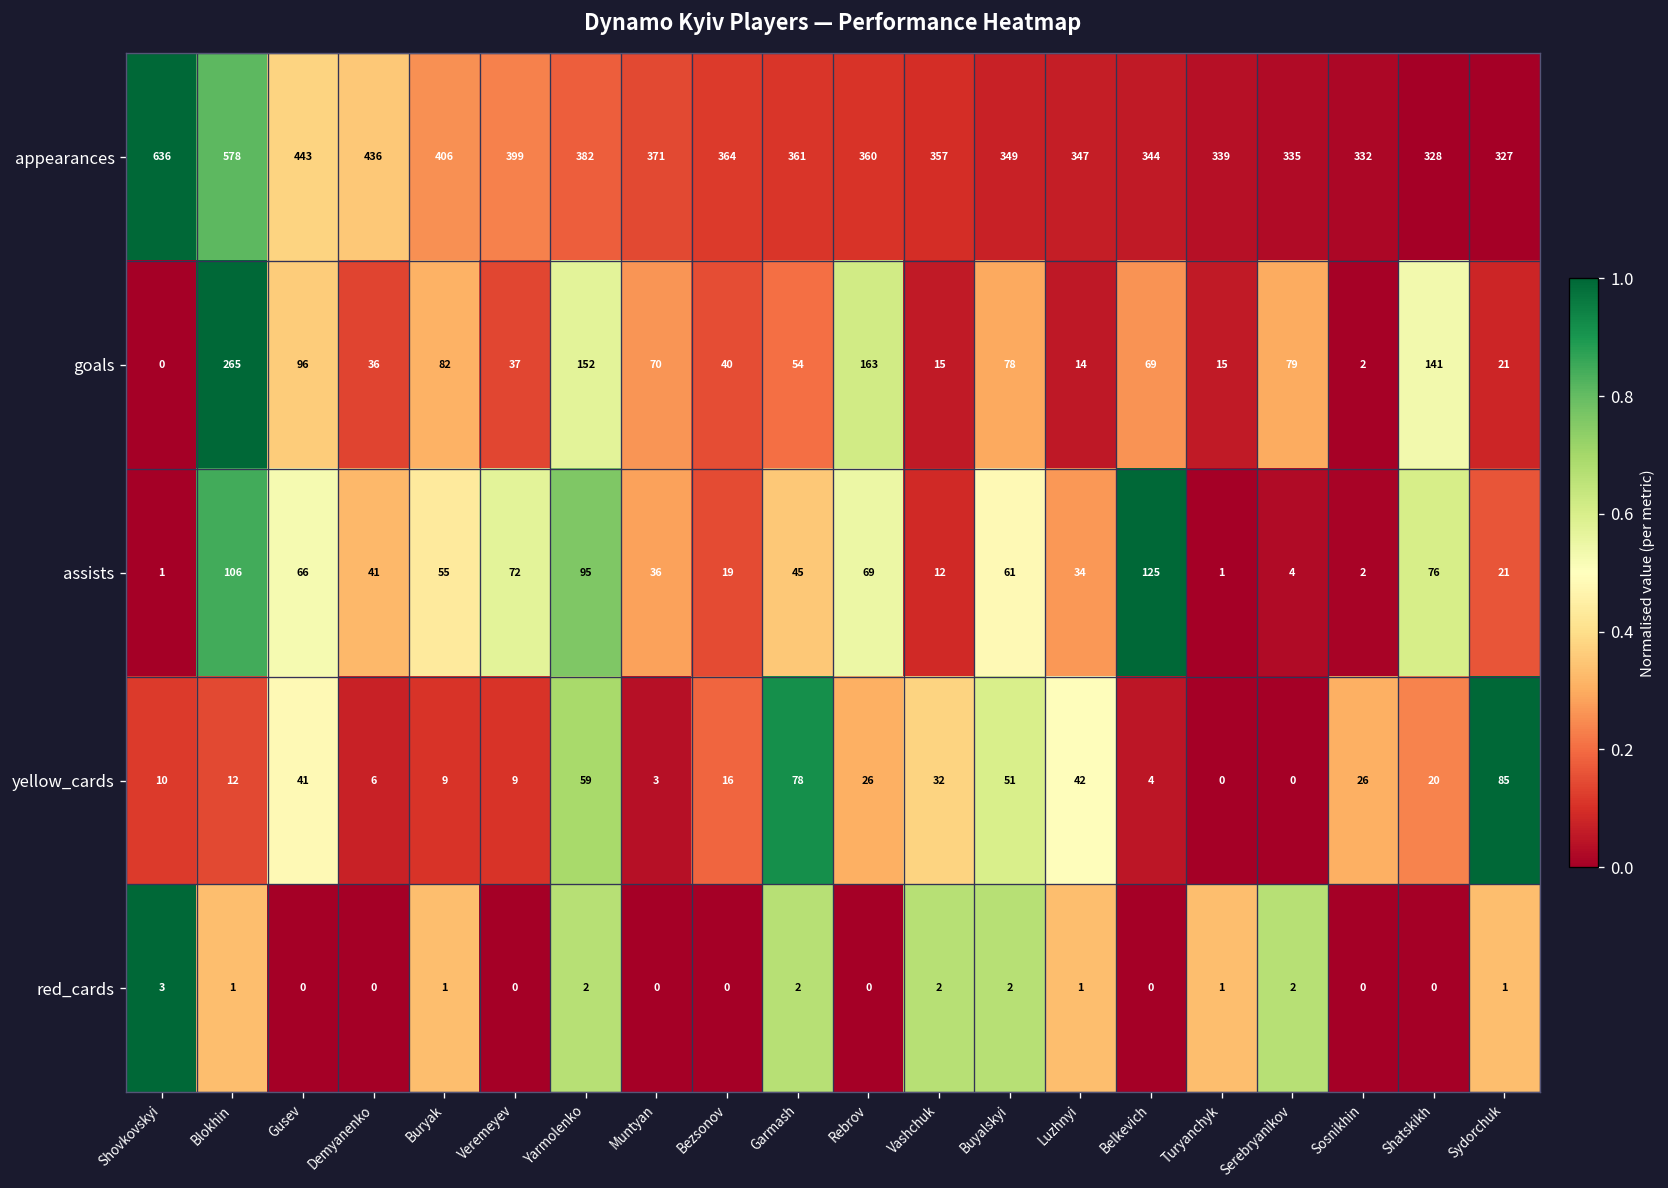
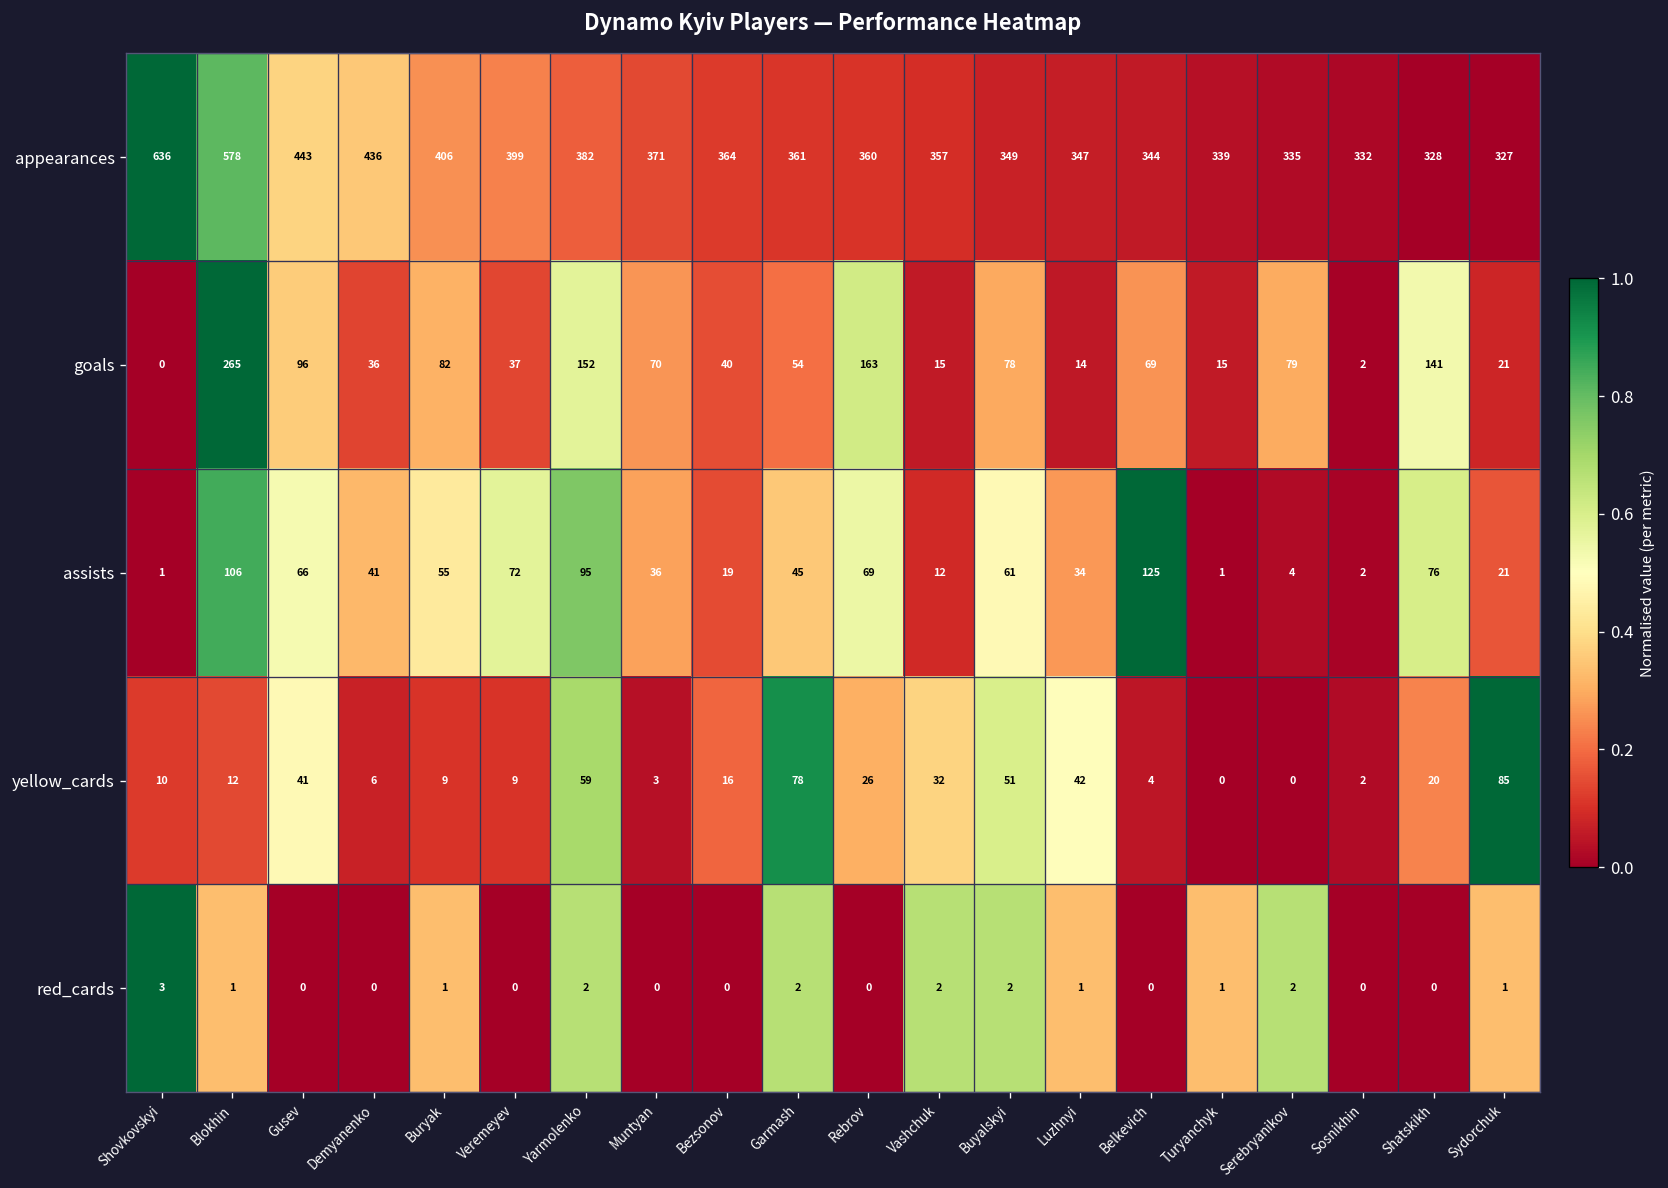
  {
    "appearances": {
      "Shovkovskyi": 636,
      "Blokhin": 578,
      "Gusev": 443,
      "Demyanenko": 436,
      "Buryak": 406,
      "Veremeyev": 399,
      "Yarmolenko": 382,
      "Muntyan": 371,
      "Bezsonov": 364,
      "Garmash": 361,
      "Rebrov": 360,
      "Vashchuk": 357,
      "Buyalskyi": 349,
      "Luzhnyi": 347,
      "Belkevich": 344,
      "Turyanchyk": 339,
      "Serebryanikov": 335,
      "Sosnikhin": 332,
      "Shatskikh": 328,
      "Sydorchuk": 327
    },
    "goals": {
      "Shovkovskyi": 0,
      "Blokhin": 265,
      "Gusev": 96,
      "Demyanenko": 36,
      "Buryak": 82,
      "Veremeyev": 37,
      "Yarmolenko": 152,
      "Muntyan": 70,
      "Bezsonov": 40,
      "Garmash": 54,
      "Rebrov": 163,
      "Vashchuk": 15,
      "Buyalskyi": 78,
      "Luzhnyi": 14,
      "Belkevich": 69,
      "Turyanchyk": 15,
      "Serebryanikov": 79,
      "Sosnikhin": 2,
      "Shatskikh": 141,
      "Sydorchuk": 21
    },
    "assists": {
      "Shovkovskyi": 1,
      "Blokhin": 106,
      "Gusev": 66,
      "Demyanenko": 41,
      "Buryak": 55,
      "Veremeyev": 72,
      "Yarmolenko": 95,
      "Muntyan": 36,
      "Bezsonov": 19,
      "Garmash": 45,
      "Rebrov": 69,
      "Vashchuk": 12,
      "Buyalskyi": 61,
      "Luzhnyi": 34,
      "Belkevich": 125,
      "Turyanchyk": 1,
      "Serebryanikov": 4,
      "Sosnikhin": 2,
      "Shatskikh": 76,
      "Sydorchuk": 21
    },
    "yellow_cards": {
      "Shovkovskyi": 10,
      "Blokhin": 12,
      "Gusev": 41,
      "Demyanenko": 6,
      "Buryak": 9,
      "Veremeyev": 9,
      "Yarmolenko": 59,
      "Muntyan": 3,
      "Bezsonov": 16,
      "Garmash": 78,
      "Rebrov": 26,
      "Vashchuk": 32,
      "Buyalskyi": 51,
      "Luzhnyi": 42,
      "Belkevich": 4,
      "Turyanchyk": 0,
      "Serebryanikov": 0,
-     "Sosnikhin": 26,
+     "Sosnikhin": 2,
      "Shatskikh": 20,
      "Sydorchuk": 85
    },
    "red_cards": {
      "Shovkovskyi": 3,
      "Blokhin": 1,
      "Gusev": 0,
      "Demyanenko": 0,
      "Buryak": 1,
      "Veremeyev": 0,
      "Yarmolenko": 2,
      "Muntyan": 0,
      "Bezsonov": 0,
      "Garmash": 2,
      "Rebrov": 0,
      "Vashchuk": 2,
      "Buyalskyi": 2,
      "Luzhnyi": 1,
      "Belkevich": 0,
      "Turyanchyk": 1,
      "Serebryanikov": 2,
      "Sosnikhin": 0,
      "Shatskikh": 0,
      "Sydorchuk": 1
    }
  }
